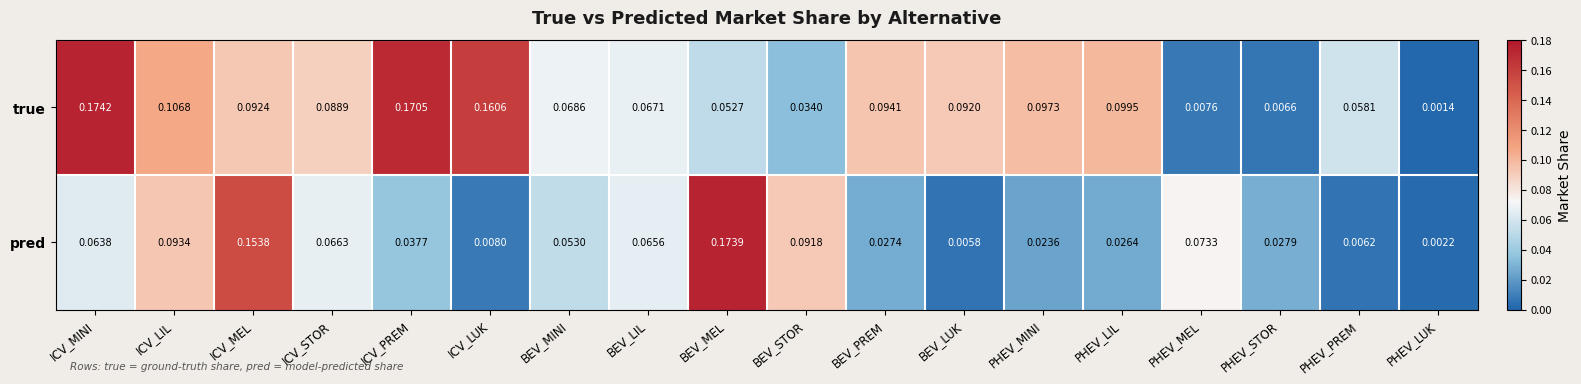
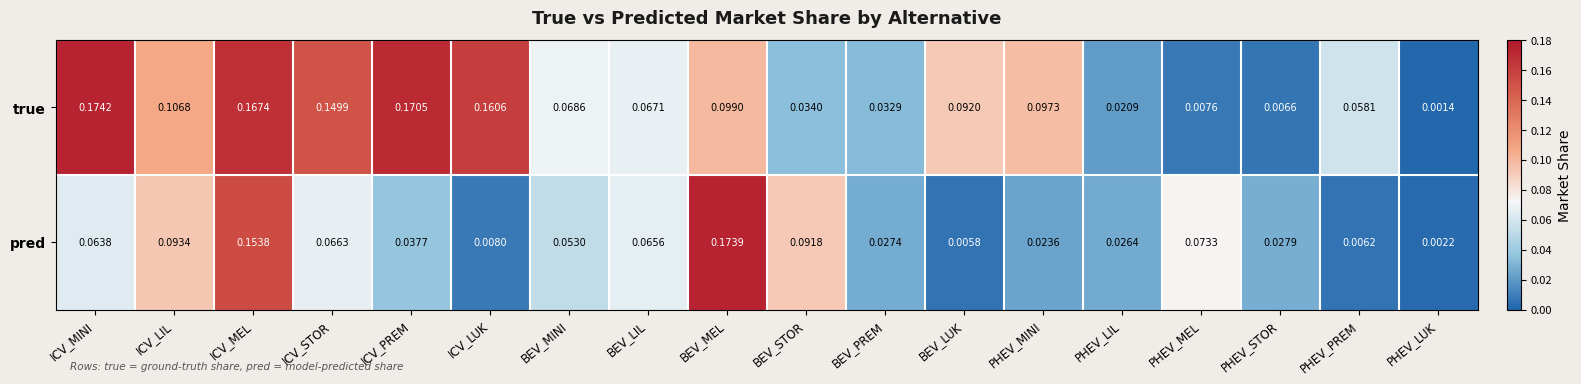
  {
    "true": {
      "ICV_MINI": 0.1742,
      "ICV_LIL": 0.1068,
-     "ICV_MEL": 0.0924,
-     "ICV_STOR": 0.0889,
+     "ICV_MEL": 0.1674,
+     "ICV_STOR": 0.1499,
      "ICV_PREM": 0.1705,
      "ICV_LUK": 0.1606,
      "BEV_MINI": 0.0686,
      "BEV_LIL": 0.0671,
-     "BEV_MEL": 0.0527,
+     "BEV_MEL": 0.0990,
      "BEV_STOR": 0.0340,
-     "BEV_PREM": 0.0941,
+     "BEV_PREM": 0.0329,
      "BEV_LUK": 0.0920,
      "PHEV_MINI": 0.0973,
-     "PHEV_LIL": 0.0995,
+     "PHEV_LIL": 0.0209,
      "PHEV_MEL": 0.0076,
      "PHEV_STOR": 0.0066,
      "PHEV_PREM": 0.0581,
      "PHEV_LUK": 0.0014
    },
    "pred": {
      "ICV_MINI": 0.0638,
      "ICV_LIL": 0.0934,
      "ICV_MEL": 0.1538,
      "ICV_STOR": 0.0663,
      "ICV_PREM": 0.0377,
      "ICV_LUK": 0.0080,
      "BEV_MINI": 0.0530,
      "BEV_LIL": 0.0656,
      "BEV_MEL": 0.1739,
      "BEV_STOR": 0.0918,
      "BEV_PREM": 0.0274,
      "BEV_LUK": 0.0058,
      "PHEV_MINI": 0.0236,
      "PHEV_LIL": 0.0264,
      "PHEV_MEL": 0.0733,
      "PHEV_STOR": 0.0279,
      "PHEV_PREM": 0.0062,
      "PHEV_LUK": 0.0022
    }
  }
